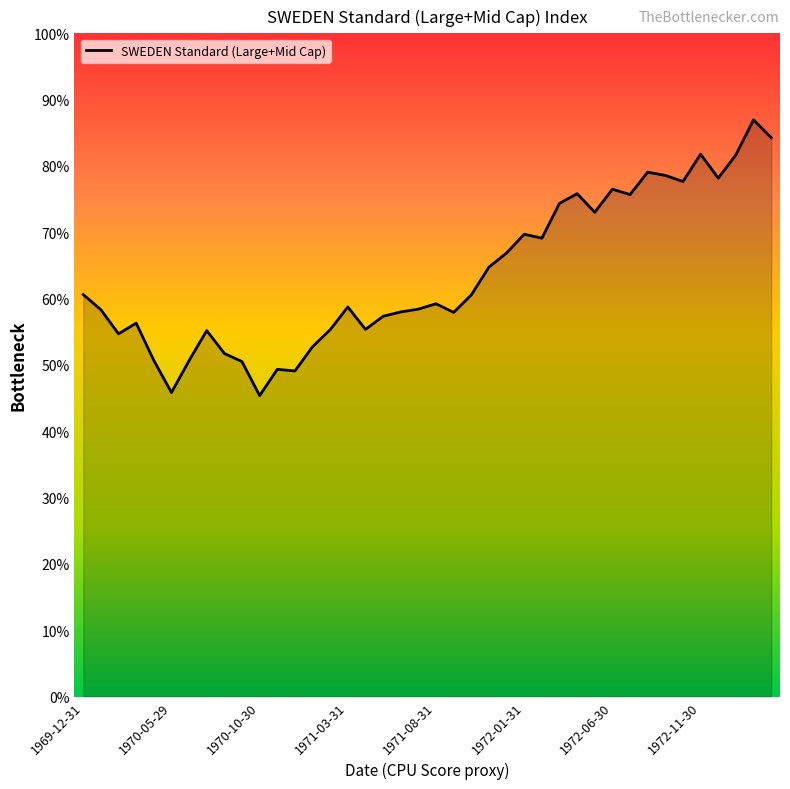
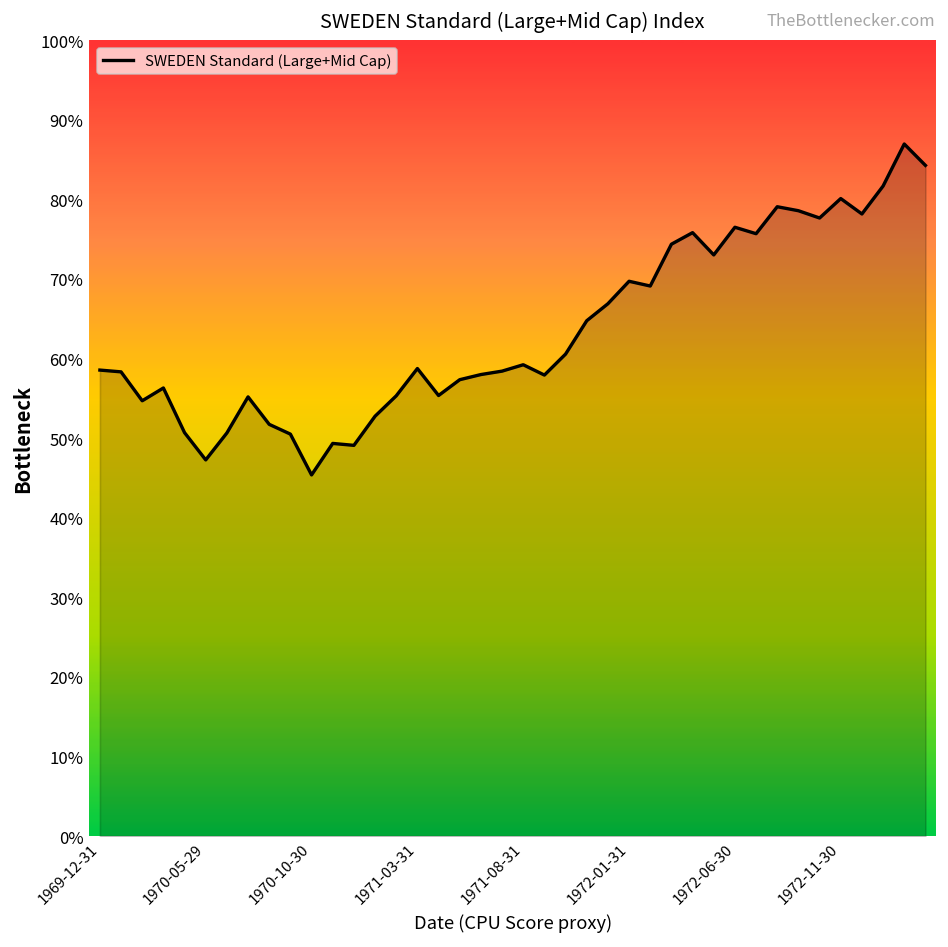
  {
-   "1969-12-31": "61%",
-   "1970-05-29": "46%",
+   "1969-12-31": "59%",
+   "1970-05-29": "47%",
    "1970-10-30": "45%",
    "1971-03-31": "59%",
    "1971-08-31": "59%",
    "1972-01-31": "70%",
    "1972-06-30": "76%",
-   "1972-11-30": "82%"
+   "1972-11-30": "80%"
  }
